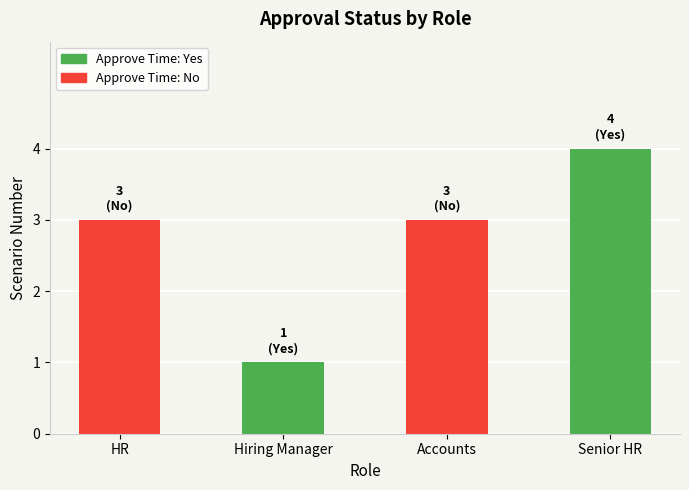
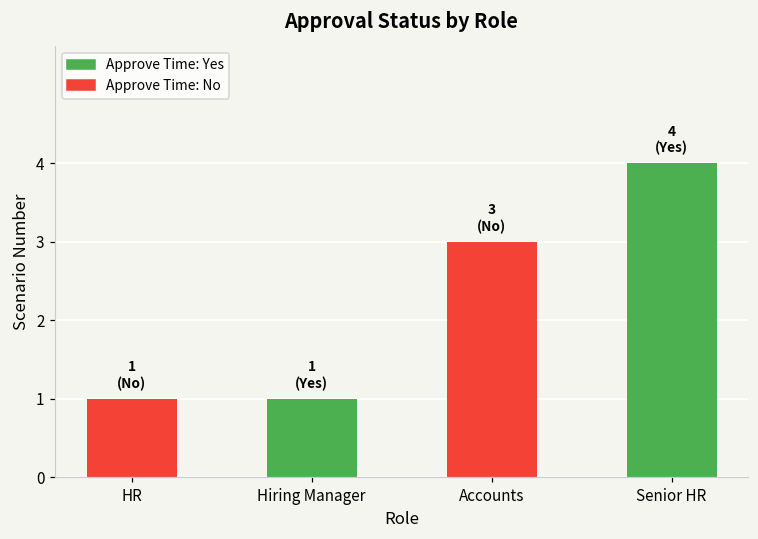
  {
-   "HR": 3,
+   "HR": 1,
    "Hiring Manager": 1,
    "Accounts": 3,
    "Senior HR": 4
  }
